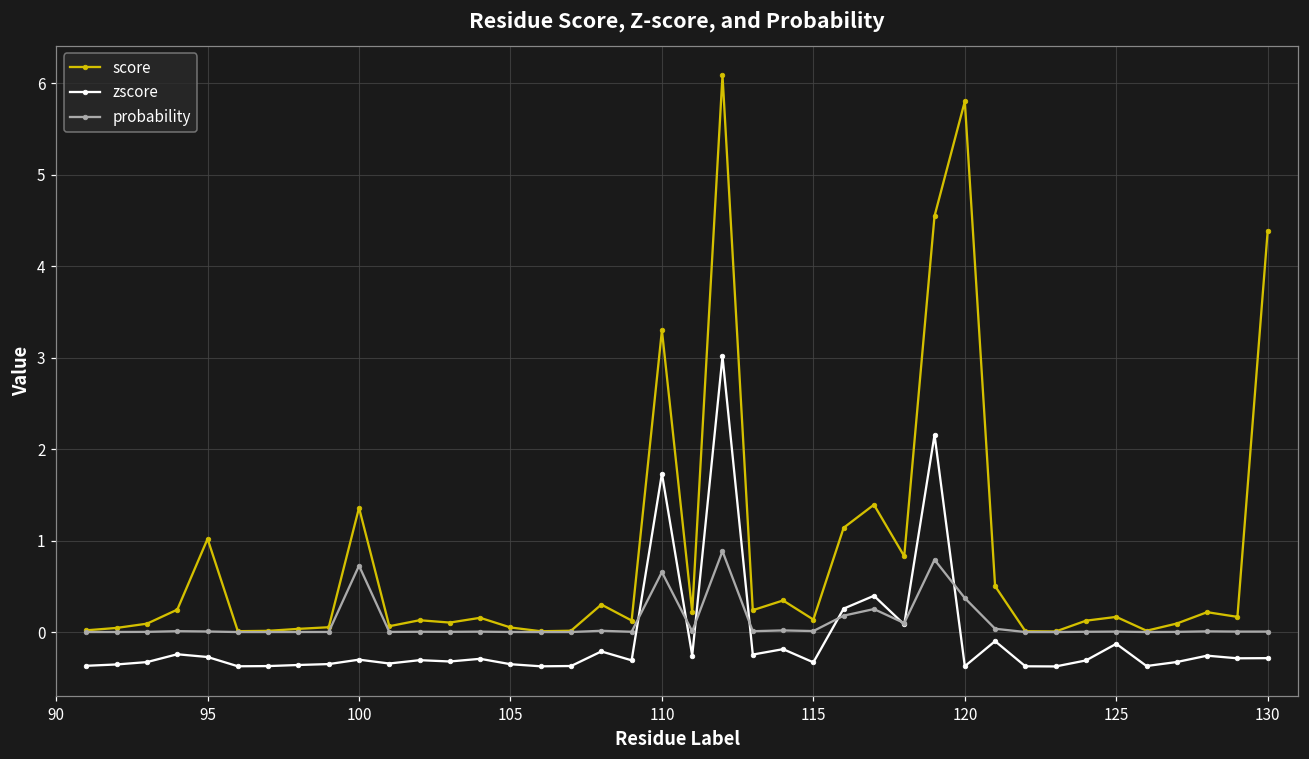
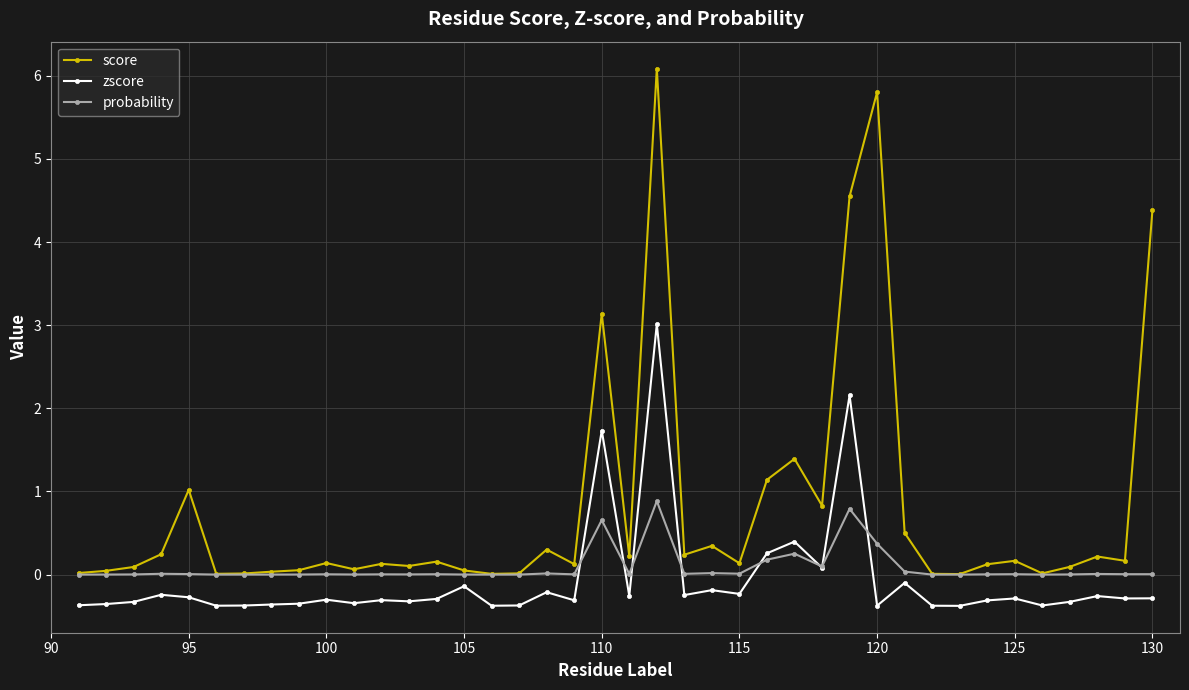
  {
    "score": {
      "95": 1.0,
-     "100": 1.4,
+     "100": 0.1,
      "105": 0.1,
-     "110": 3.3,
+     "110": 3.1,
      "115": 0.1,
      "120": 5.8,
      "125": 0.2,
      "130": 4.4
    },
    "zscore": {
      "95": -0.3,
      "100": -0.3,
-     "105": -0.4,
+     "105": -0.1,
      "110": 1.7,
-     "115": -0.3,
+     "115": -0.2,
      "120": -0.4,
-     "125": -0.1,
+     "125": -0.3,
      "130": -0.3
    },
    "probability": {
      "95": 0.0,
-     "100": 0.7,
+     "100": 0.0,
      "105": 0.0,
      "110": 0.7,
      "115": 0.0,
      "120": 0.4,
      "125": 0.0,
      "130": 0.0
    }
  }
